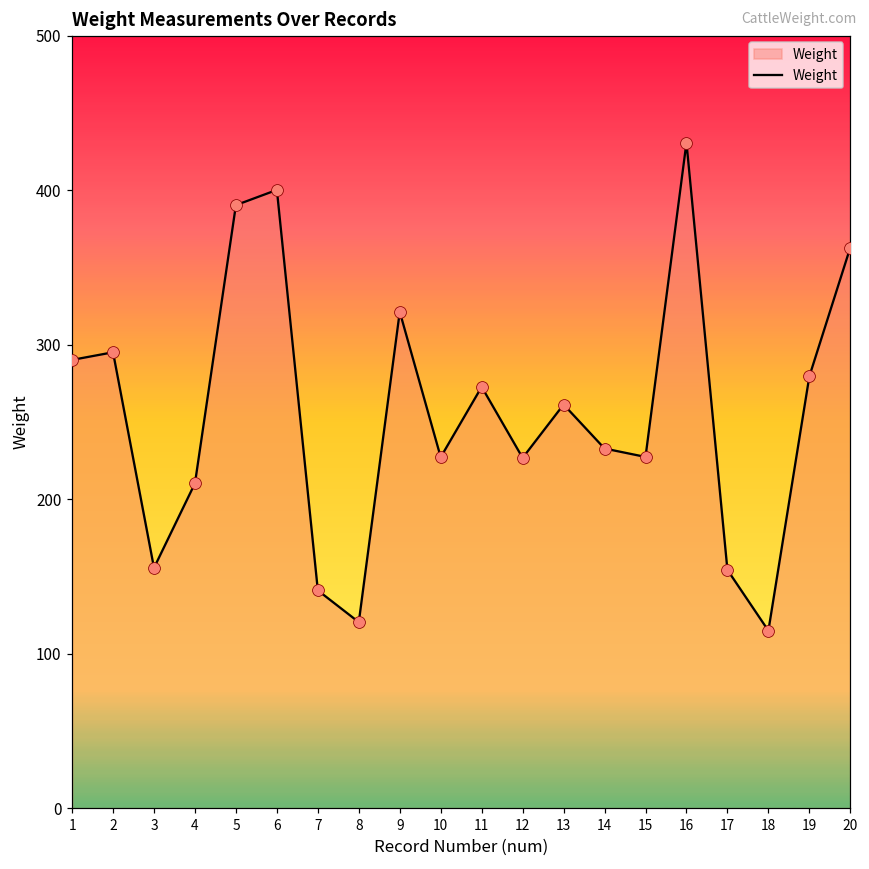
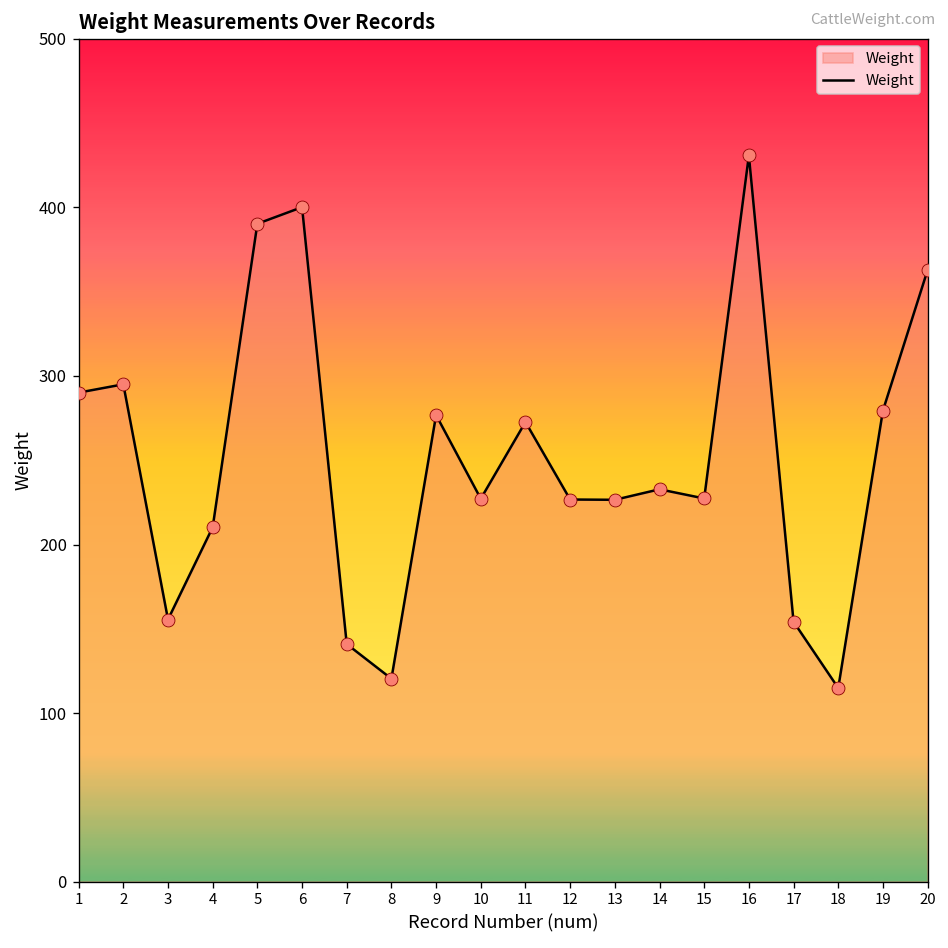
  {
    "1": 290,
    "2": 295,
    "3": 156,
    "4": 210,
    "5": 390,
    "6": 400,
    "7": 141,
    "8": 120,
-   "9": 321,
+   "9": 277,
    "10": 227,
    "11": 273,
    "12": 227,
-   "13": 261,
+   "13": 227,
    "14": 233,
    "15": 227,
    "16": 431,
    "17": 154,
    "18": 115,
    "19": 279,
    "20": 363
  }
